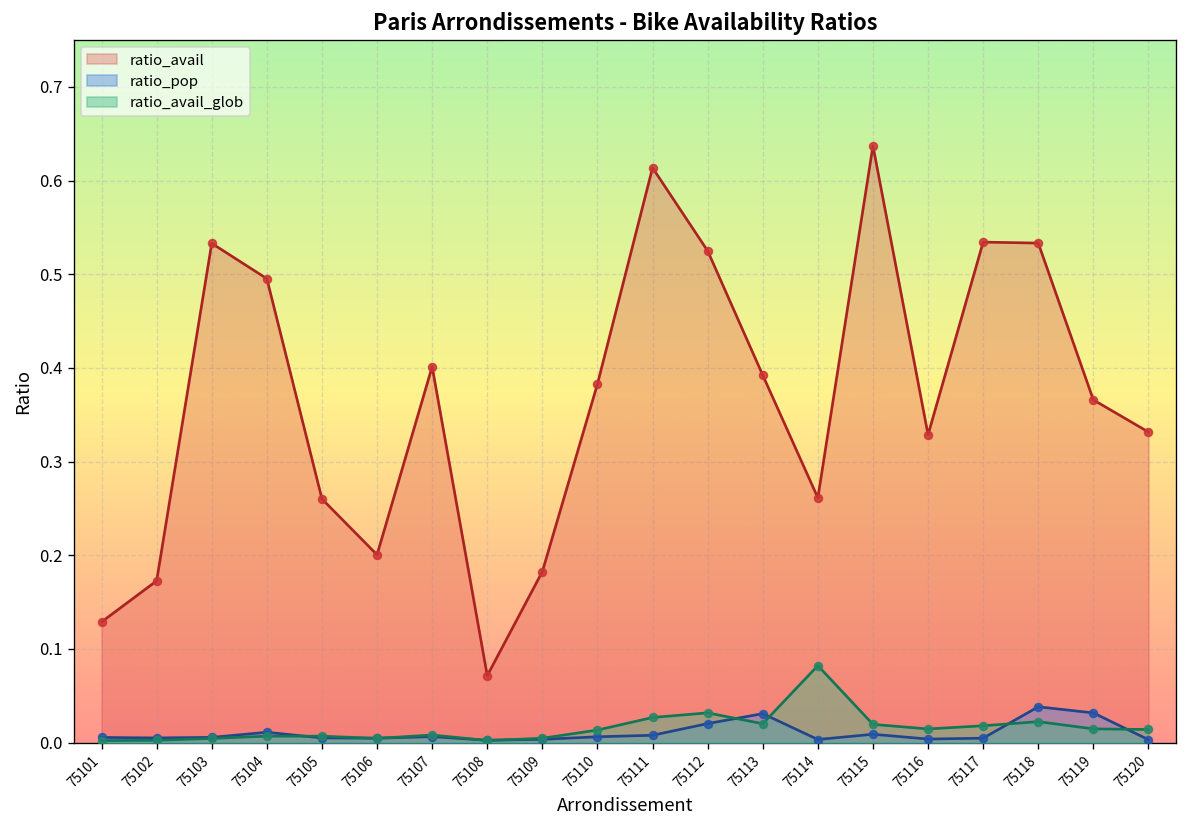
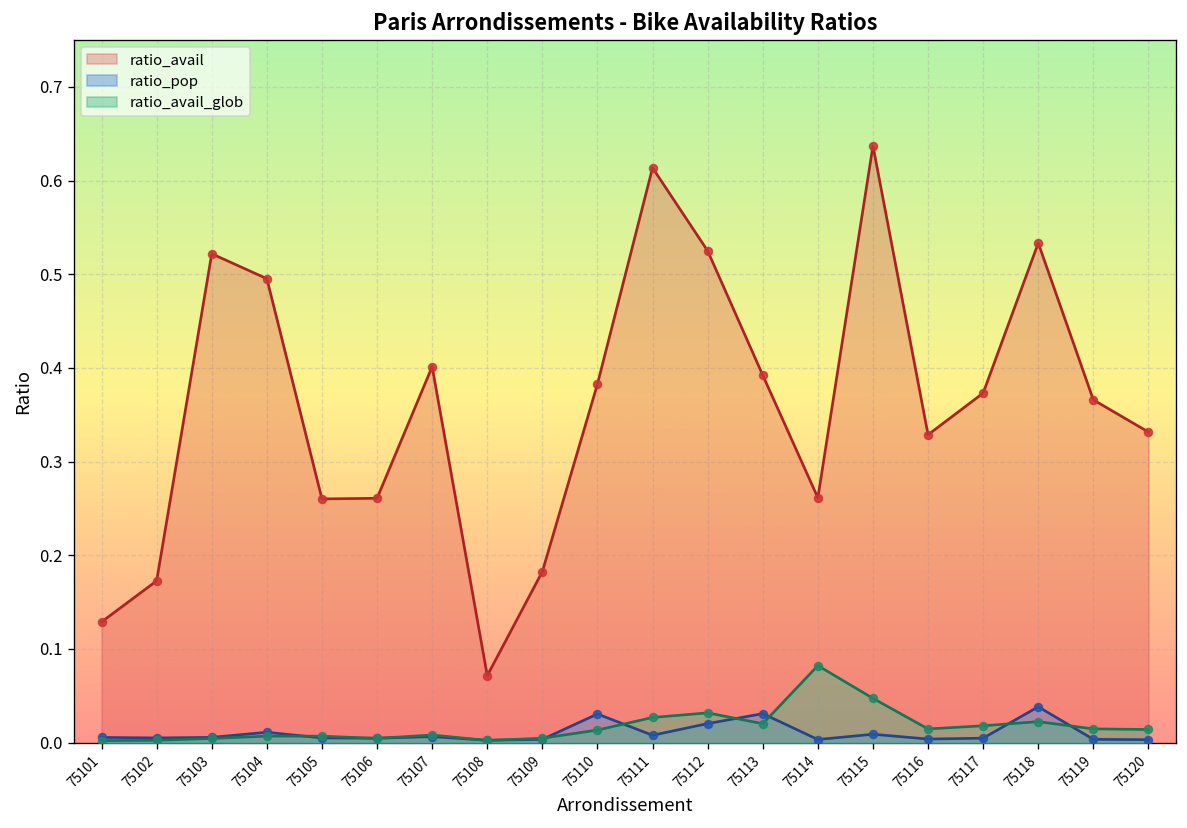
  {
    "ratio_avail": {
      "75101": 0.13,
      "75102": 0.17,
-     "75103": 0.53,
+     "75103": 0.52,
      "75104": 0.50,
      "75105": 0.26,
-     "75106": 0.20,
+     "75106": 0.26,
      "75107": 0.40,
      "75108": 0.07,
      "75109": 0.18,
      "75110": 0.38,
      "75111": 0.61,
      "75112": 0.52,
      "75113": 0.39,
      "75114": 0.26,
      "75115": 0.64,
      "75116": 0.33,
-     "75117": 0.53,
+     "75117": 0.37,
      "75118": 0.53,
      "75119": 0.37,
      "75120": 0.33
    },
    "ratio_pop": {
      "75101": 0.01,
      "75104": 0.01,
-     "75110": 0.01,
+     "75110": 0.03,
      "75111": 0.01,
      "75112": 0.02,
      "75113": 0.03,
      "75114": 0.00,
      "75115": 0.01,
      "75116": 0.00,
      "75117": 0.00,
      "75118": 0.04,
-     "75119": 0.03,
+     "75119": 0.00,
      "75120": 0.00
    },
    "ratio_avail_glob": {
      "75101": 0.00,
      "75104": 0.01,
      "75110": 0.01,
      "75111": 0.03,
      "75112": 0.03,
      "75113": 0.02,
      "75114": 0.08,
-     "75115": 0.02,
+     "75115": 0.05,
      "75116": 0.01,
      "75117": 0.02,
      "75118": 0.02,
      "75119": 0.01,
      "75120": 0.01
    }
  }
